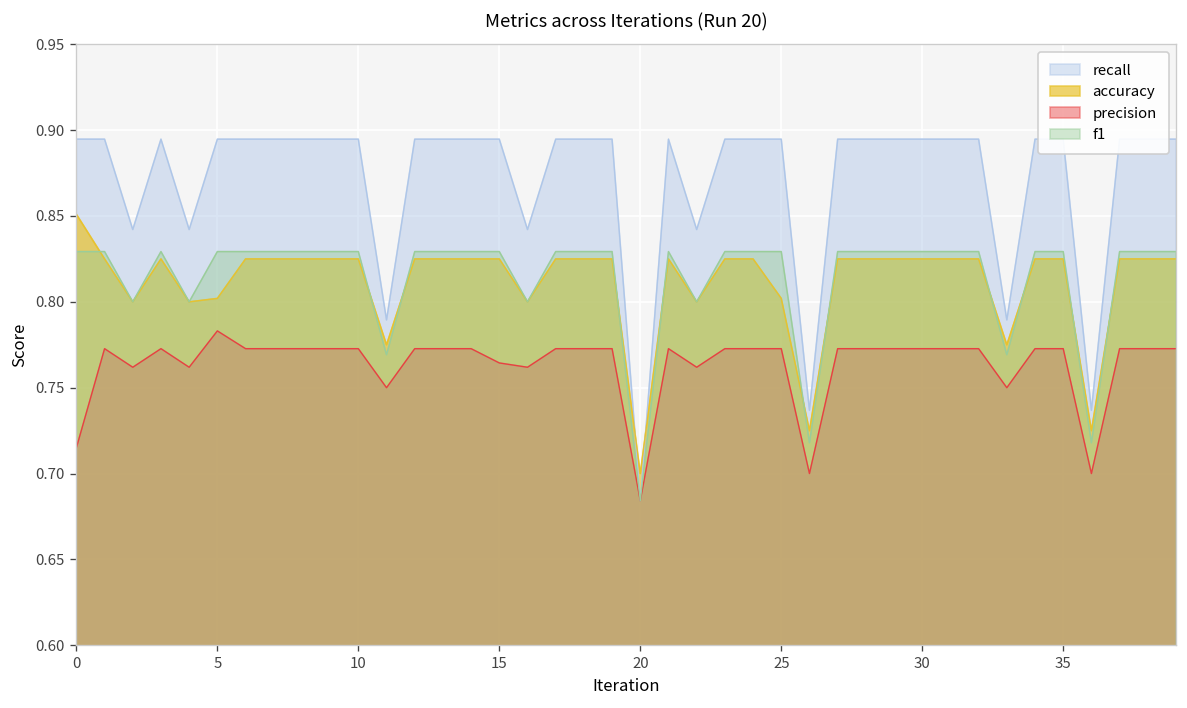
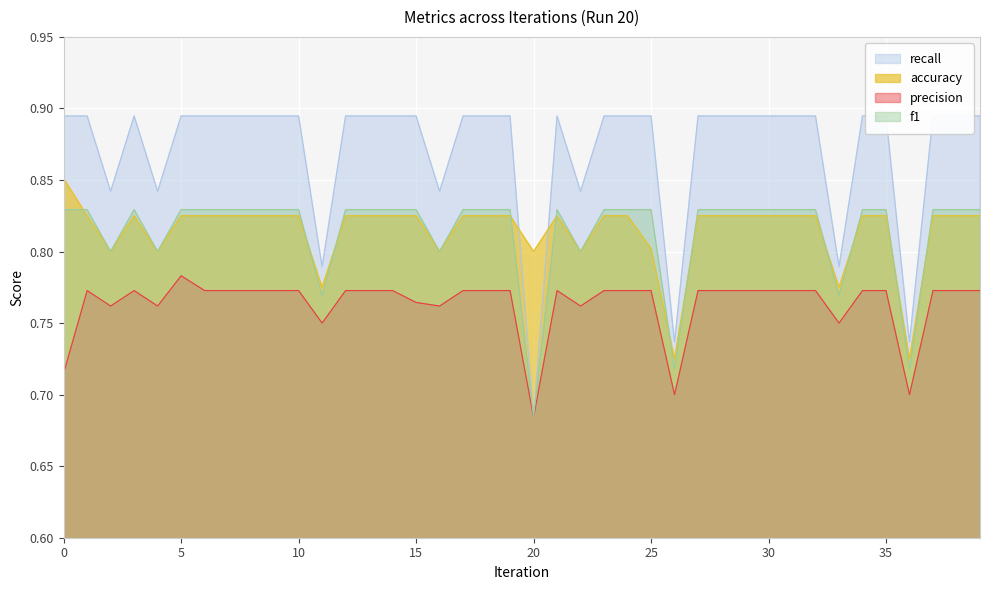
  {
    "accuracy": {
      "0": 0.851,
-     "5": 0.802,
+     "5": 0.825,
      "10": 0.825,
      "15": 0.825,
-     "20": 0.7,
+     "20": 0.8,
      "25": 0.802,
      "30": 0.825,
      "35": 0.825
    },
    "precision": {
      "0": 0.715,
      "5": 0.783,
      "10": 0.773,
      "15": 0.764,
      "25": 0.773,
      "30": 0.773,
      "35": 0.773
    }
  }
